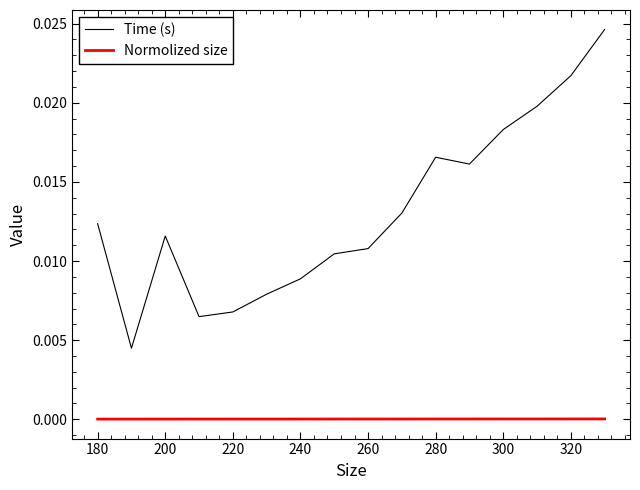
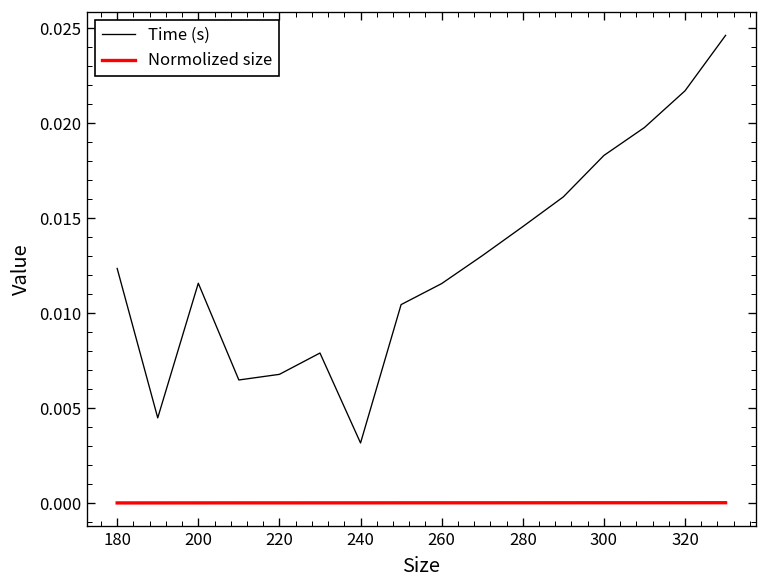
  {
    "Time (s)": {
      "180": 0.0124,
      "200": 0.0116,
      "220": 0.0068,
-     "240": 0.0089,
-     "260": 0.0108,
-     "280": 0.0166,
+     "240": 0.0032,
+     "260": 0.0116,
+     "280": 0.0146,
      "300": 0.0183,
      "320": 0.0217
    },
    "Normolized size": {
      "180": 0.0000,
      "200": 0.0000,
      "220": 0.0000,
      "240": 0.0000,
      "260": 0.0000,
      "280": 0.0000,
      "300": 0.0000,
      "320": 0.0000
    }
  }
